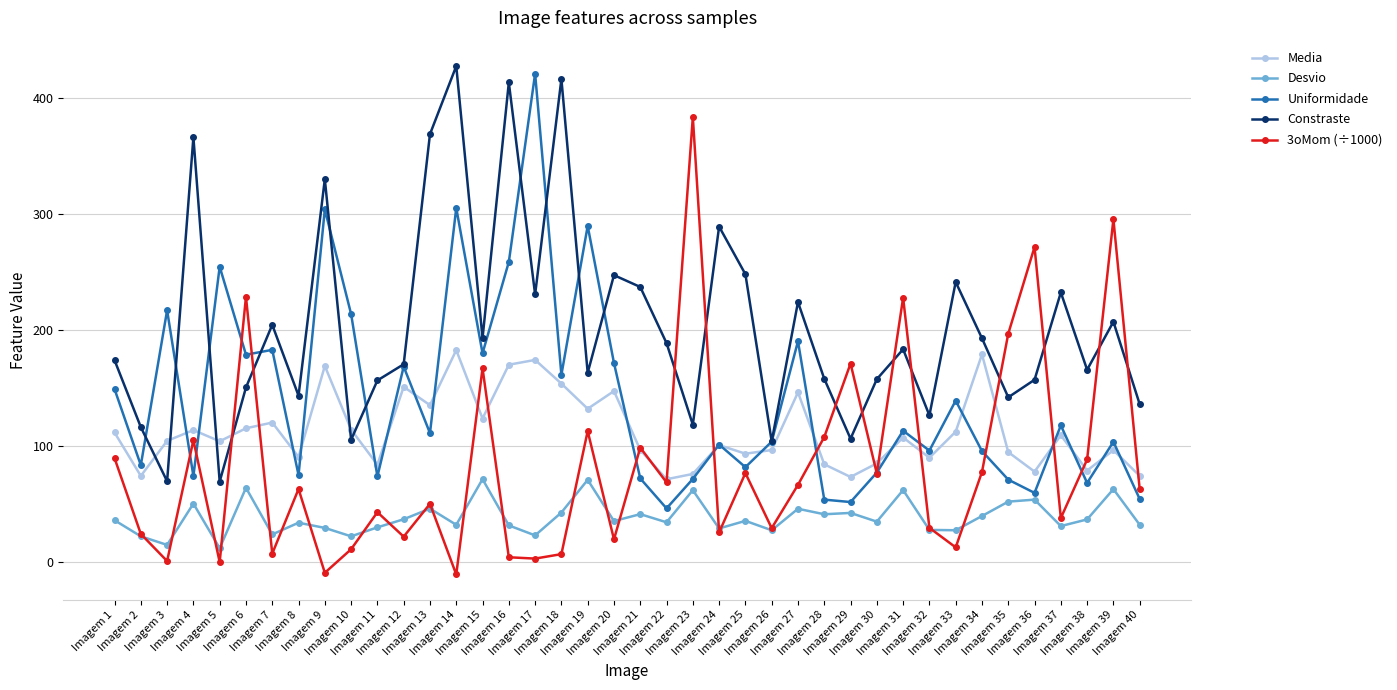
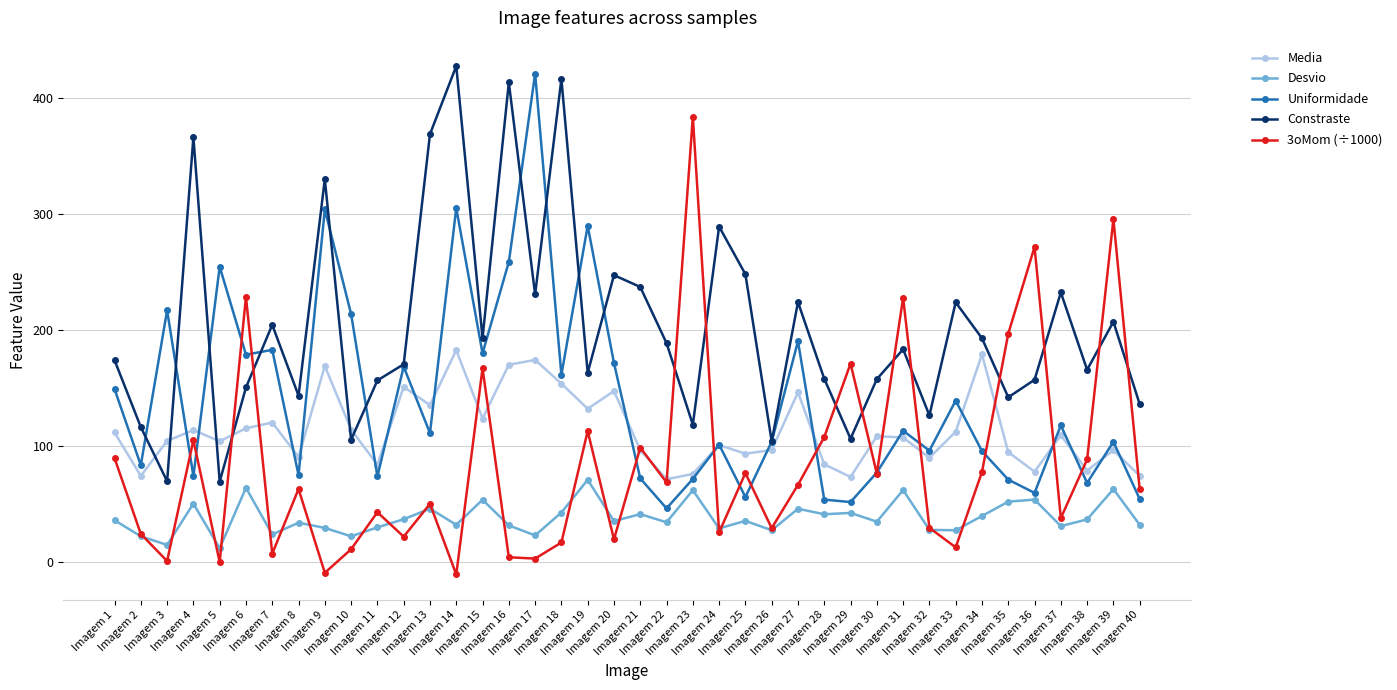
  {
    "Media": {
      "Imagem 1": 112,
      "Imagem 2": 74,
      "Imagem 3": 104,
      "Imagem 4": 114,
      "Imagem 5": 104,
      "Imagem 6": 115,
      "Imagem 7": 120,
      "Imagem 8": 91,
      "Imagem 9": 169,
      "Imagem 10": 114,
      "Imagem 11": 84,
      "Imagem 12": 151,
      "Imagem 13": 135,
      "Imagem 14": 183,
      "Imagem 15": 124,
      "Imagem 16": 170,
      "Imagem 17": 174,
      "Imagem 18": 154,
      "Imagem 19": 132,
      "Imagem 20": 147,
      "Imagem 22": 71,
      "Imagem 23": 76,
      "Imagem 25": 93,
      "Imagem 26": 97,
      "Imagem 27": 146,
      "Imagem 28": 84,
      "Imagem 29": 73,
-     "Imagem 30": 85,
+     "Imagem 30": 109,
      "Imagem 31": 107,
      "Imagem 32": 90,
      "Imagem 33": 112,
      "Imagem 34": 179,
      "Imagem 35": 95,
      "Imagem 36": 78,
      "Imagem 37": 109,
      "Imagem 38": 79,
      "Imagem 39": 96,
      "Imagem 40": 74
    },
    "Desvio": {
      "Imagem 1": 36,
      "Imagem 3": 15,
      "Imagem 4": 50,
      "Imagem 5": 12,
      "Imagem 6": 64,
      "Imagem 7": 24,
      "Imagem 8": 34,
      "Imagem 9": 29,
      "Imagem 10": 22,
      "Imagem 11": 30,
      "Imagem 12": 37,
      "Imagem 13": 46,
      "Imagem 14": 32,
-     "Imagem 15": 71,
+     "Imagem 15": 54,
      "Imagem 16": 32,
      "Imagem 17": 23,
      "Imagem 18": 43,
      "Imagem 19": 71,
      "Imagem 20": 35,
      "Imagem 21": 41,
      "Imagem 22": 34,
      "Imagem 23": 62,
      "Imagem 24": 29,
      "Imagem 25": 36,
      "Imagem 27": 46,
      "Imagem 28": 41,
      "Imagem 29": 42,
      "Imagem 30": 35,
      "Imagem 31": 62,
      "Imagem 33": 27,
      "Imagem 34": 40,
      "Imagem 35": 52,
      "Imagem 36": 54,
      "Imagem 37": 31,
      "Imagem 38": 37,
      "Imagem 39": 63,
      "Imagem 40": 32
    },
    "Uniformidade": {
      "Imagem 1": 149,
      "Imagem 2": 84,
      "Imagem 3": 217,
      "Imagem 4": 74,
      "Imagem 5": 255,
      "Imagem 6": 179,
      "Imagem 7": 183,
      "Imagem 8": 75,
      "Imagem 9": 304,
      "Imagem 10": 214,
      "Imagem 11": 74,
      "Imagem 13": 111,
      "Imagem 14": 305,
      "Imagem 15": 180,
      "Imagem 16": 259,
      "Imagem 17": 421,
      "Imagem 18": 161,
      "Imagem 19": 290,
      "Imagem 20": 172,
      "Imagem 21": 72,
      "Imagem 22": 46,
      "Imagem 23": 72,
-     "Imagem 25": 82,
+     "Imagem 25": 56,
      "Imagem 27": 190,
      "Imagem 28": 54,
      "Imagem 29": 52,
      "Imagem 31": 113,
      "Imagem 32": 96,
      "Imagem 33": 139,
      "Imagem 34": 96,
      "Imagem 35": 71,
      "Imagem 36": 60,
      "Imagem 37": 118,
      "Imagem 38": 68,
      "Imagem 39": 104,
      "Imagem 40": 54
    },
    "Constraste": {
      "Imagem 1": 174,
      "Imagem 2": 116,
      "Imagem 3": 70,
      "Imagem 4": 366,
      "Imagem 5": 69,
      "Imagem 6": 150,
      "Imagem 7": 205,
      "Imagem 8": 143,
      "Imagem 9": 330,
      "Imagem 10": 105,
      "Imagem 11": 157,
      "Imagem 13": 369,
      "Imagem 14": 428,
      "Imagem 15": 193,
      "Imagem 16": 413,
      "Imagem 17": 231,
      "Imagem 18": 416,
      "Imagem 19": 163,
      "Imagem 20": 247,
      "Imagem 21": 237,
      "Imagem 22": 189,
      "Imagem 23": 118,
      "Imagem 24": 289,
      "Imagem 25": 248,
      "Imagem 27": 224,
      "Imagem 28": 158,
      "Imagem 29": 106,
      "Imagem 30": 158,
      "Imagem 31": 183,
      "Imagem 32": 126,
-     "Imagem 33": 241,
+     "Imagem 33": 224,
      "Imagem 34": 193,
      "Imagem 35": 142,
      "Imagem 36": 157,
      "Imagem 37": 232,
      "Imagem 38": 166,
      "Imagem 39": 207,
      "Imagem 40": 136
    },
    "3oMom (÷1000)": {
      "Imagem 1": 90,
      "Imagem 3": 1,
      "Imagem 4": 105,
      "Imagem 5": 0,
      "Imagem 6": 229,
      "Imagem 7": 7,
      "Imagem 8": 63,
      "Imagem 9": -9,
      "Imagem 10": 11,
      "Imagem 11": 43,
      "Imagem 12": 22,
      "Imagem 13": 50,
      "Imagem 14": -11,
      "Imagem 15": 167,
      "Imagem 16": 4,
      "Imagem 17": 3,
-     "Imagem 18": 7,
+     "Imagem 18": 17,
      "Imagem 19": 113,
      "Imagem 20": 20,
      "Imagem 22": 69,
      "Imagem 23": 384,
      "Imagem 24": 26,
      "Imagem 25": 77,
      "Imagem 27": 67,
      "Imagem 28": 108,
      "Imagem 29": 171,
      "Imagem 31": 228,
      "Imagem 33": 13,
      "Imagem 34": 78,
      "Imagem 35": 197,
      "Imagem 36": 272,
      "Imagem 37": 38,
      "Imagem 38": 88,
      "Imagem 39": 296,
      "Imagem 40": 63
    }
  }
